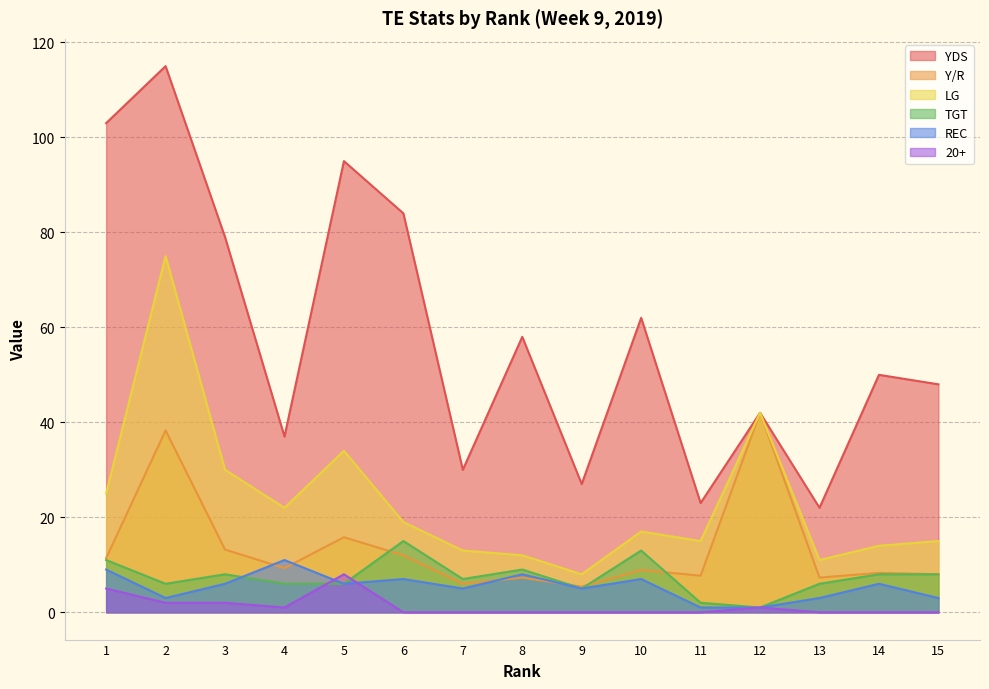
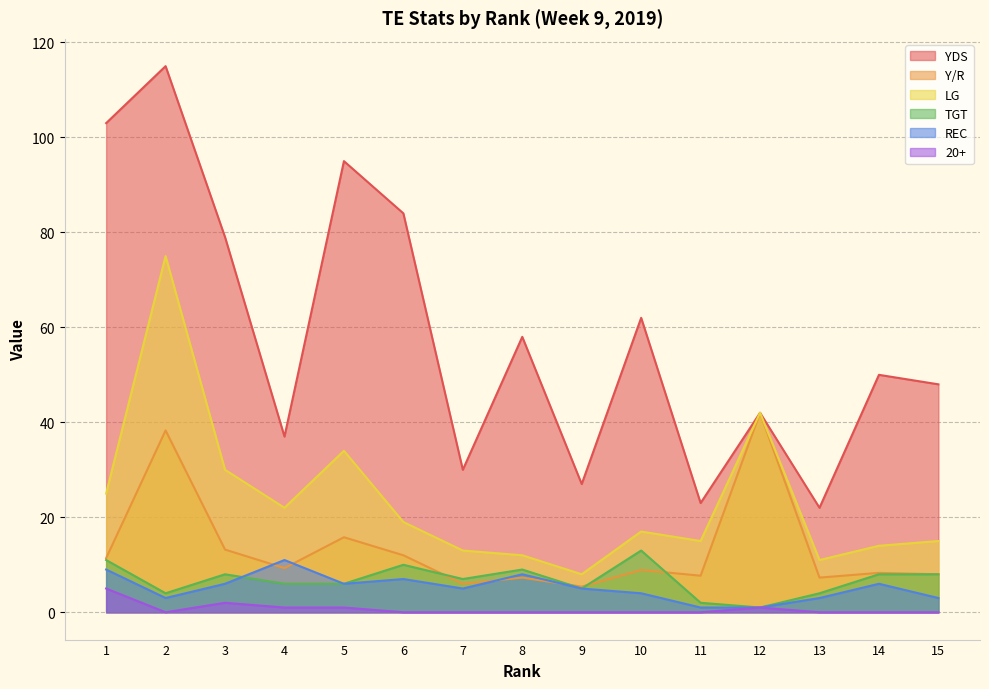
  {
    "TGT": {
-     "2": 6,
+     "2": 4,
      "3": 8,
      "4": 6,
-     "6": 15,
+     "6": 10,
      "7": 7,
      "8": 9,
      "10": 13,
      "11": 2,
-     "13": 6
+     "13": 4
    },
    "REC": {
      "1": 9,
      "2": 3,
      "3": 6,
      "4": 11,
      "6": 7,
      "7": 5,
      "8": 8,
-     "10": 7,
+     "10": 4,
      "11": 1,
      "13": 3,
      "14": 6,
      "15": 3
    },
    "20+": {
      "1": 5,
-     "2": 2,
+     "2": 0,
      "3": 2,
      "4": 1,
-     "5": 8,
+     "5": 1,
      "6": 0,
      "7": 0,
      "8": 0,
      "9": 0,
      "10": 0,
      "11": 0,
      "13": 0,
      "14": 0,
      "15": 0
    }
  }
